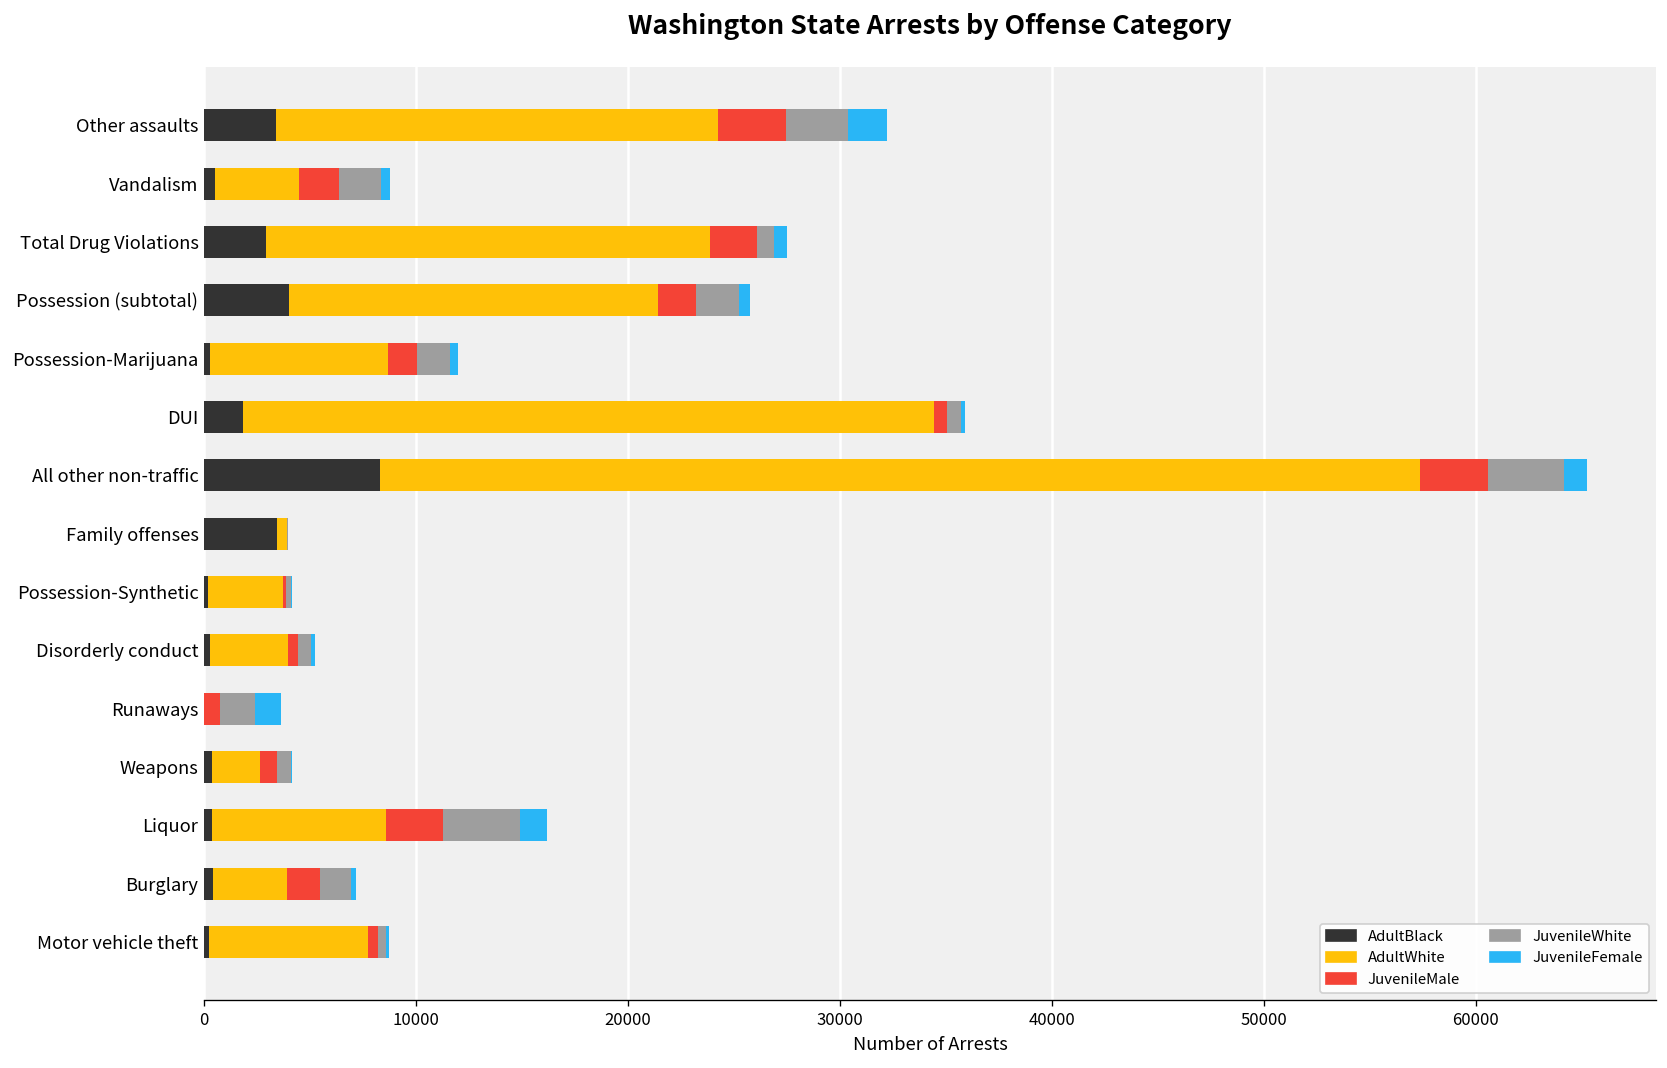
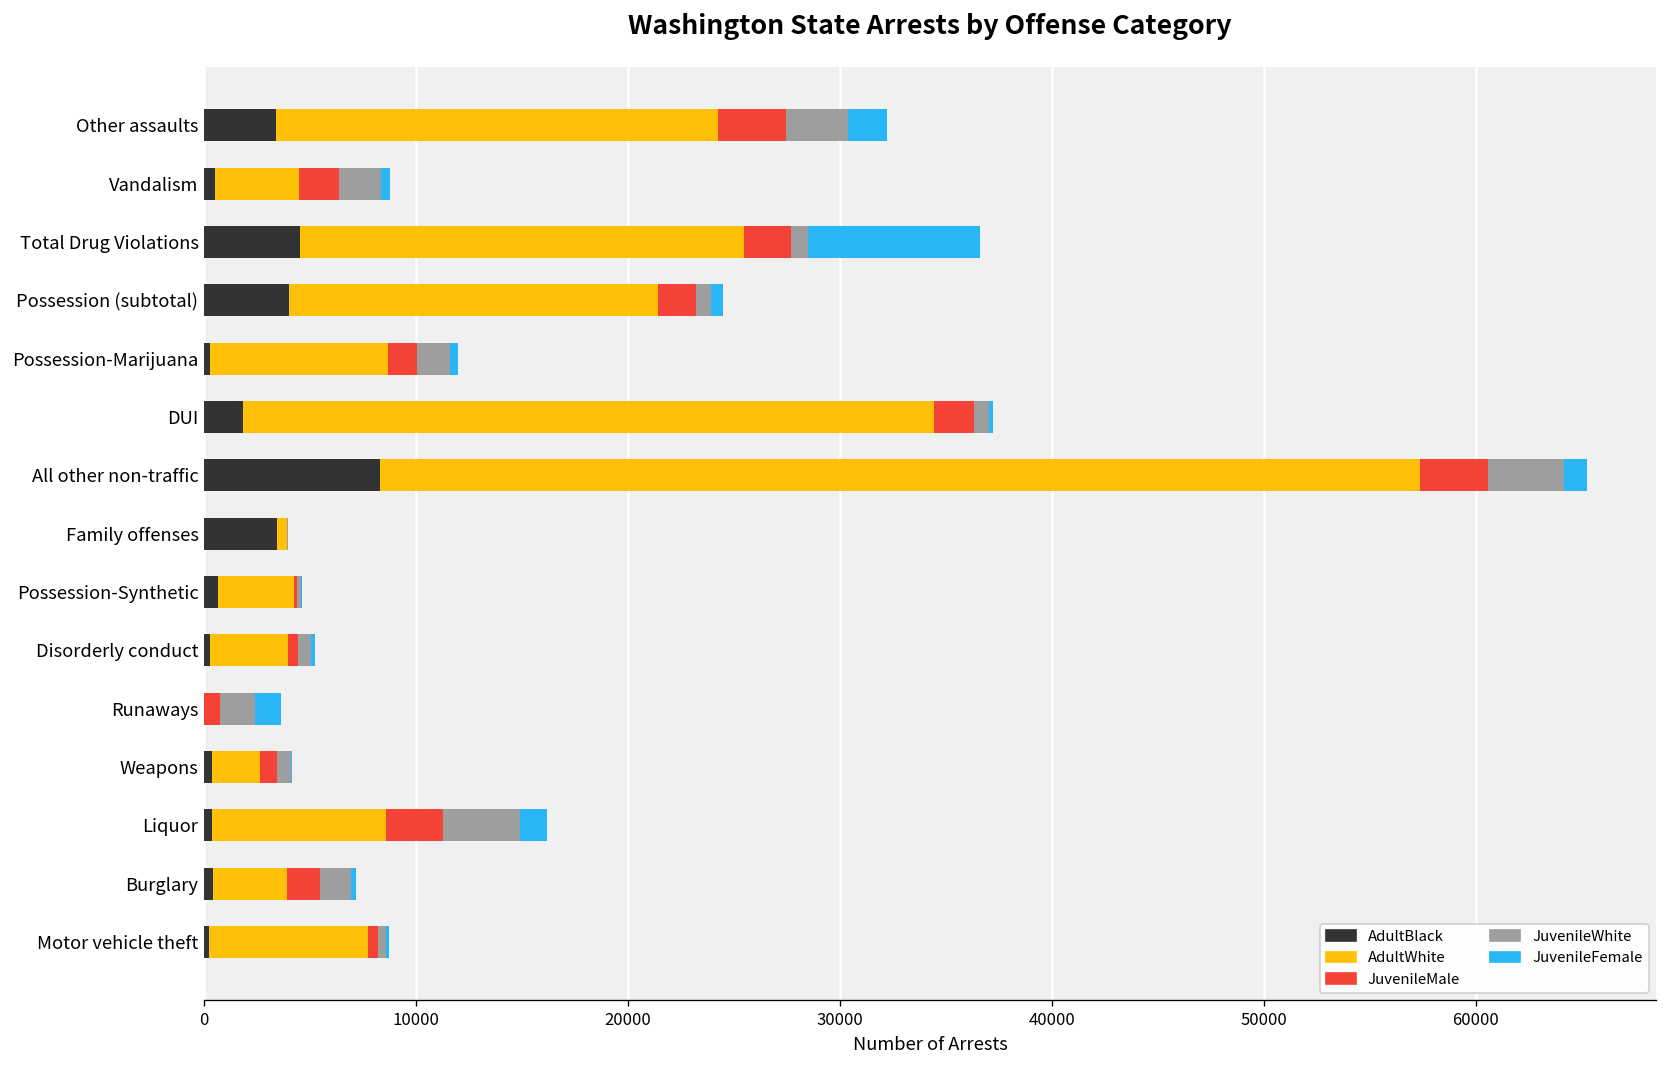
  {
    "AdultBlack": {
      "Other assaults": 3400,
      "Vandalism": 500,
-     "Total Drug Violations": 2900,
+     "Total Drug Violations": 4500,
      "Possession (subtotal)": 4000,
      "Possession-Marijuana": 300,
      "DUI": 1800,
      "All other non-traffic": 8300,
      "Family offenses": 3400,
-     "Possession-Synthetic": 200,
+     "Possession-Synthetic": 700,
      "Disorderly conduct": 300,
      "Runaways": 0,
      "Weapons": 400,
      "Liquor": 300,
      "Burglary": 400,
      "Motor vehicle theft": 200
    },
    "AdultWhite": {
      "Other assaults": 20800,
      "Vandalism": 3900,
      "Total Drug Violations": 21000,
      "Possession (subtotal)": 17400,
      "Possession-Marijuana": 8400,
      "DUI": 32600,
      "All other non-traffic": 49100,
      "Family offenses": 500,
      "Possession-Synthetic": 3600,
      "Disorderly conduct": 3600,
      "Runaways": 0,
      "Weapons": 2300,
      "Liquor": 8200,
      "Burglary": 3500,
      "Motor vehicle theft": 7500
    },
    "JuvenileMale": {
      "Other assaults": 3200,
      "Vandalism": 1900,
      "Total Drug Violations": 2200,
      "Possession (subtotal)": 1800,
      "Possession-Marijuana": 1400,
-     "DUI": 600,
+     "DUI": 1900,
      "All other non-traffic": 3200,
      "Possession-Synthetic": 200,
      "Disorderly conduct": 500,
      "Runaways": 700,
      "Weapons": 800,
      "Liquor": 2700,
      "Burglary": 1600,
      "Motor vehicle theft": 500
    },
    "JuvenileWhite": {
      "Other assaults": 2900,
      "Vandalism": 2000,
      "Total Drug Violations": 800,
-     "Possession (subtotal)": 2000,
+     "Possession (subtotal)": 700,
      "Possession-Marijuana": 1600,
      "DUI": 700,
      "All other non-traffic": 3600,
      "Possession-Synthetic": 200,
      "Disorderly conduct": 600,
      "Runaways": 1700,
      "Weapons": 700,
      "Liquor": 3600,
      "Burglary": 1500,
      "Motor vehicle theft": 400
    },
    "JuvenileFemale": {
      "Other assaults": 1900,
      "Vandalism": 400,
-     "Total Drug Violations": 600,
+     "Total Drug Violations": 8100,
      "Possession (subtotal)": 500,
      "Possession-Marijuana": 400,
      "DUI": 200,
      "All other non-traffic": 1100,
      "Disorderly conduct": 200,
      "Runaways": 1200,
      "Liquor": 1300,
      "Burglary": 200,
      "Motor vehicle theft": 100
    }
  }
